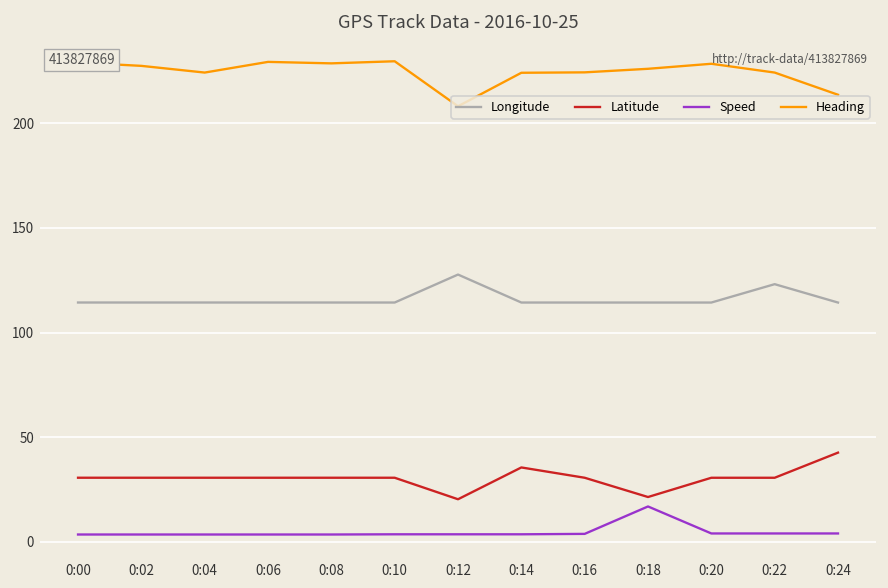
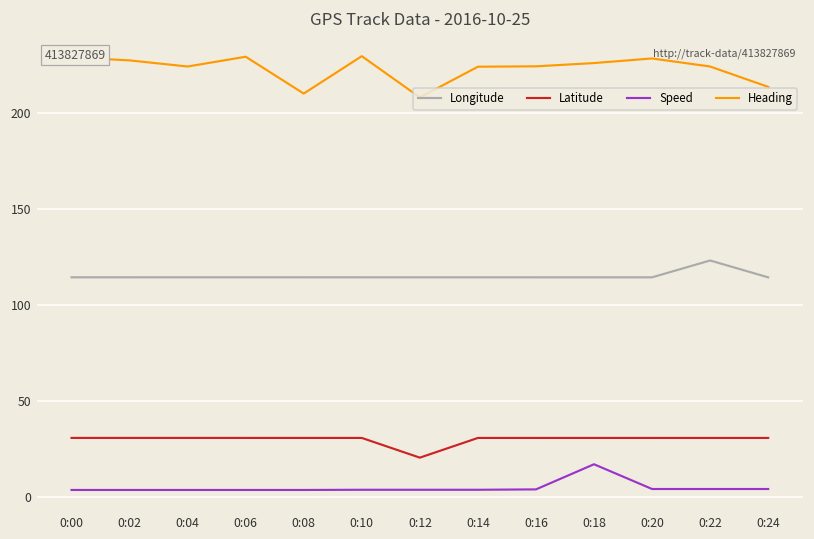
  {
    "Longitude": {
      "0:00": 114,
      "0:02": 114,
      "0:04": 114,
      "0:06": 114,
      "0:08": 114,
      "0:10": 114,
-     "0:12": 128,
+     "0:12": 114,
      "0:14": 114,
      "0:16": 114,
      "0:18": 114,
      "0:20": 114,
      "0:22": 123,
      "0:24": 114
    },
    "Latitude": {
      "0:00": 31,
      "0:02": 31,
      "0:04": 31,
      "0:06": 31,
      "0:08": 31,
      "0:10": 31,
      "0:12": 20,
-     "0:14": 36,
+     "0:14": 31,
      "0:16": 31,
-     "0:18": 21,
+     "0:18": 31,
      "0:20": 31,
      "0:22": 31,
-     "0:24": 43
+     "0:24": 31
    },
    "Speed": {
      "0:00": 4,
      "0:02": 4,
      "0:04": 4,
      "0:06": 4,
      "0:08": 4,
      "0:10": 4,
      "0:12": 4,
      "0:14": 4,
      "0:16": 4,
      "0:18": 17,
      "0:20": 4,
      "0:22": 4,
      "0:24": 4
    },
    "Heading": {
      "0:02": 227,
      "0:04": 224,
      "0:06": 229,
-     "0:08": 229,
+     "0:08": 210,
      "0:10": 230,
      "0:14": 224,
      "0:16": 224,
      "0:18": 226,
      "0:22": 224,
      "0:24": 214
    }
  }
